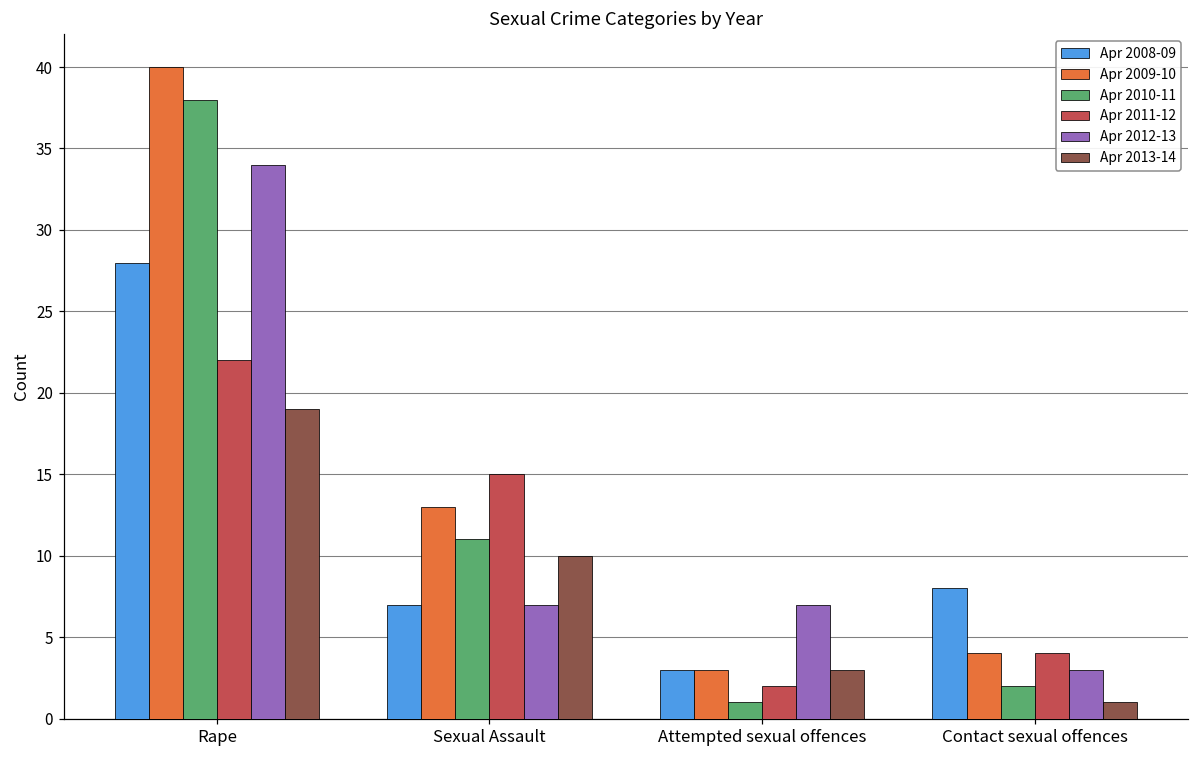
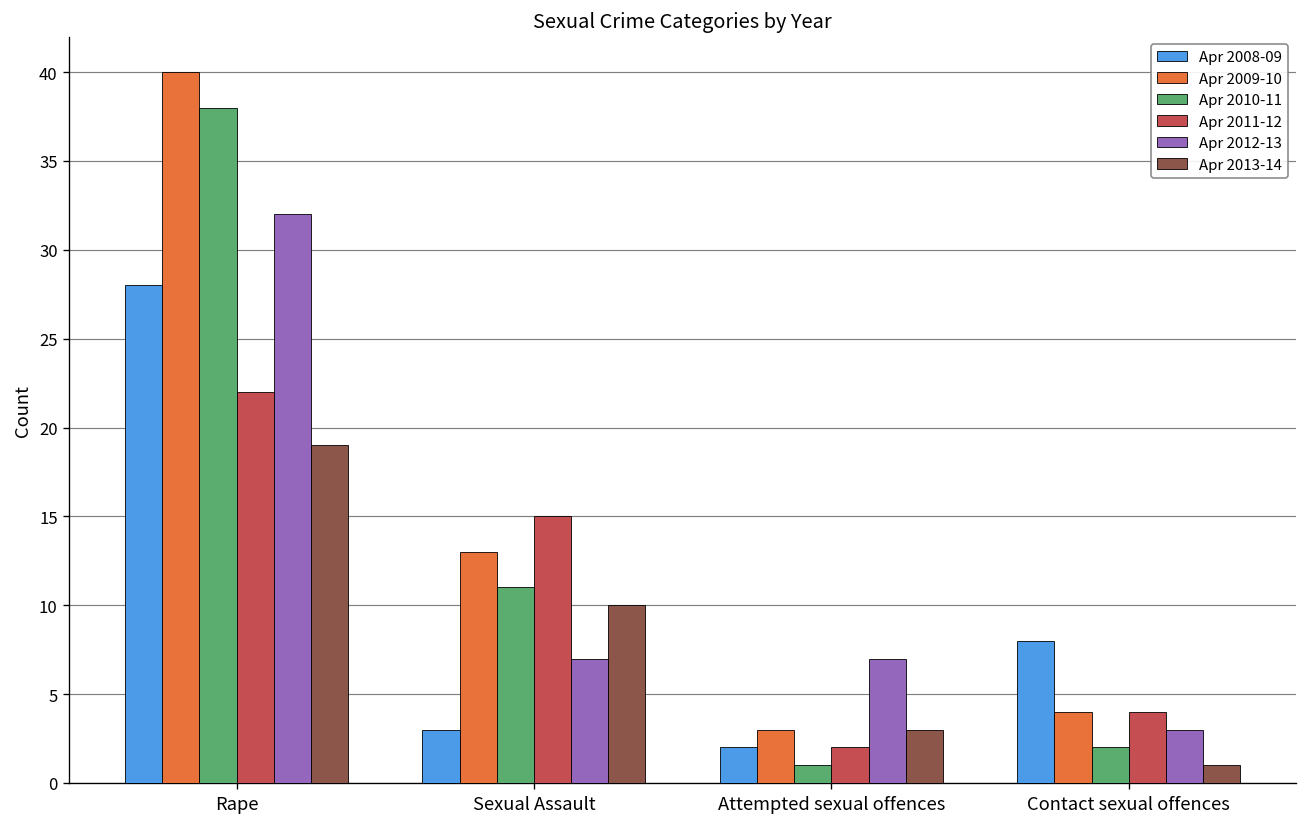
  {
    "Apr 2008-09": {
      "Rape": 28,
-     "Sexual Assault": 7,
-     "Attempted sexual offences": 3,
+     "Sexual Assault": 3,
+     "Attempted sexual offences": 2,
      "Contact sexual offences": 8
    },
    "Apr 2010-11": {
      "Rape": 38,
      "Sexual Assault": 11,
      "Attempted sexual offences": 1,
      "Contact sexual offences": 2
    },
    "Apr 2012-13": {
-     "Rape": 34,
+     "Rape": 32,
      "Sexual Assault": 7,
      "Attempted sexual offences": 7,
      "Contact sexual offences": 3
    }
  }
